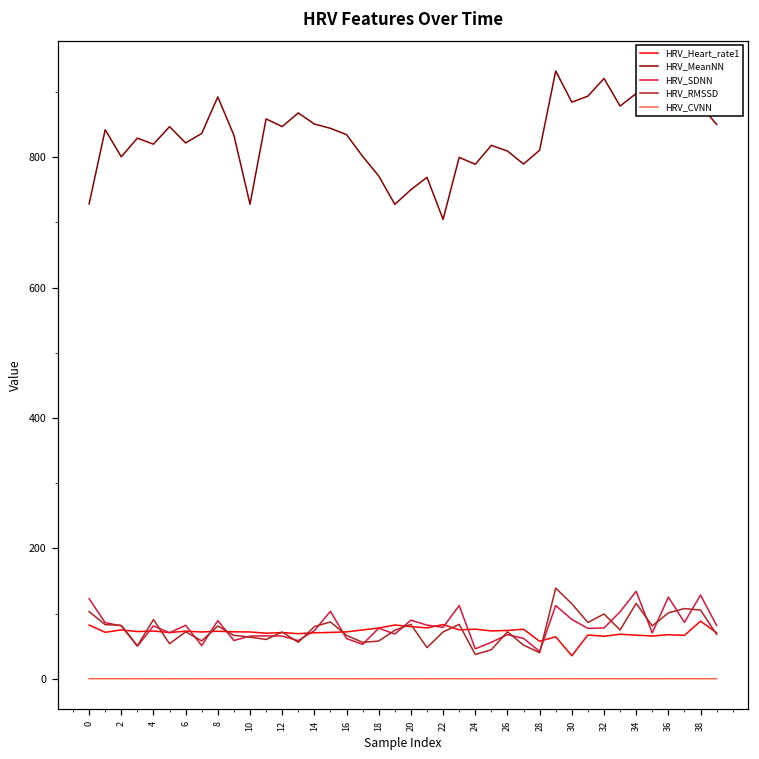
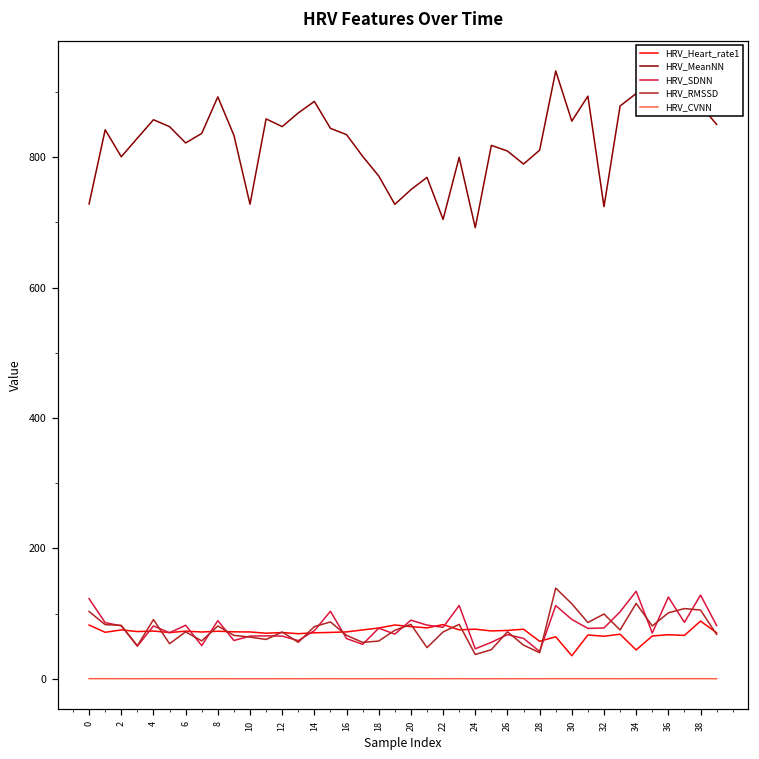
  {
    "HRV_Heart_rate1": {
      "0": 80,
      "2": 70,
      "4": 70,
      "8": 70,
      "10": 70,
      "16": 70,
      "24": 80,
      "28": 60,
      "30": 40,
      "32": 70,
-     "34": 70,
+     "34": 40,
      "36": 70,
      "38": 90
    },
    "HRV_MeanNN": {
      "0": 730,
      "2": 800,
-     "4": 820,
+     "4": 860,
      "6": 820,
      "8": 890,
      "10": 730,
      "12": 850,
-     "14": 850,
+     "14": 890,
      "16": 830,
      "18": 770,
      "20": 750,
      "22": 700,
-     "24": 790,
+     "24": 690,
      "26": 810,
      "28": 810,
-     "30": 880,
-     "32": 920
+     "30": 860,
+     "32": 720
    },
    "HRV_CVNN": {
      "0": 0,
      "2": 0,
      "4": 0,
      "6": 0,
      "8": 0,
      "10": 0,
      "12": 0,
      "14": 0,
      "16": 0,
      "18": 0,
      "20": 0,
      "22": 0,
      "24": 0,
      "26": 0,
      "28": 0,
      "30": 0,
      "32": 0,
      "34": 0,
      "36": 0,
      "38": 0
    }
  }
